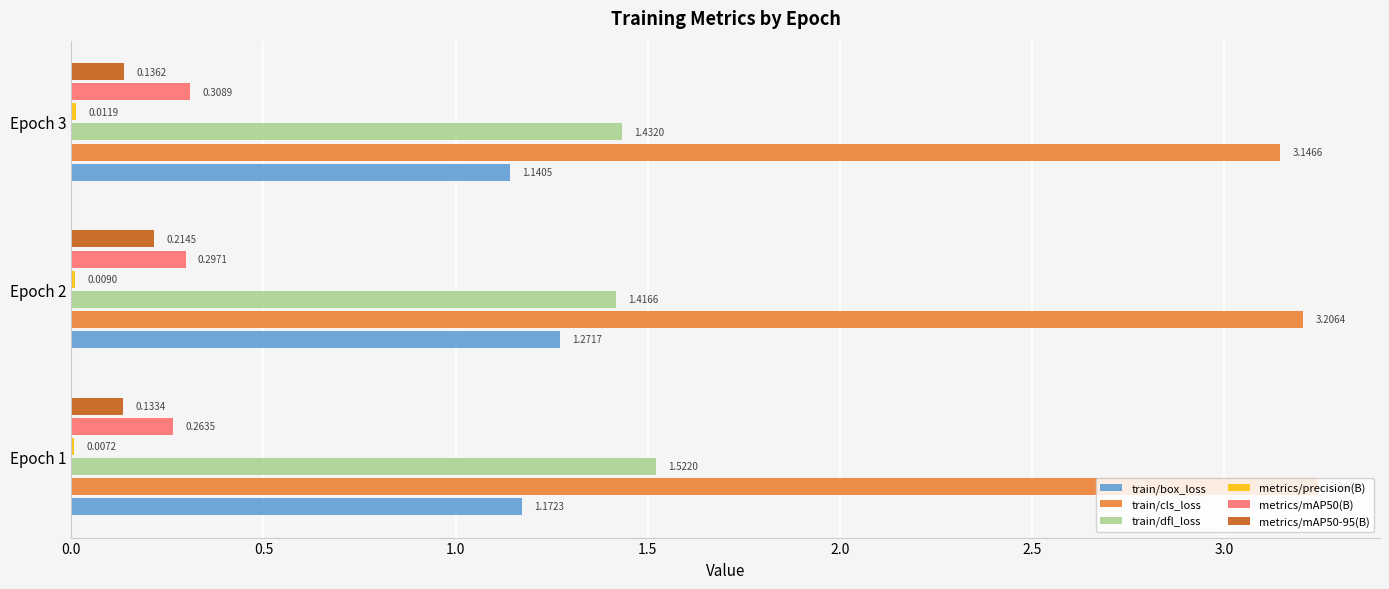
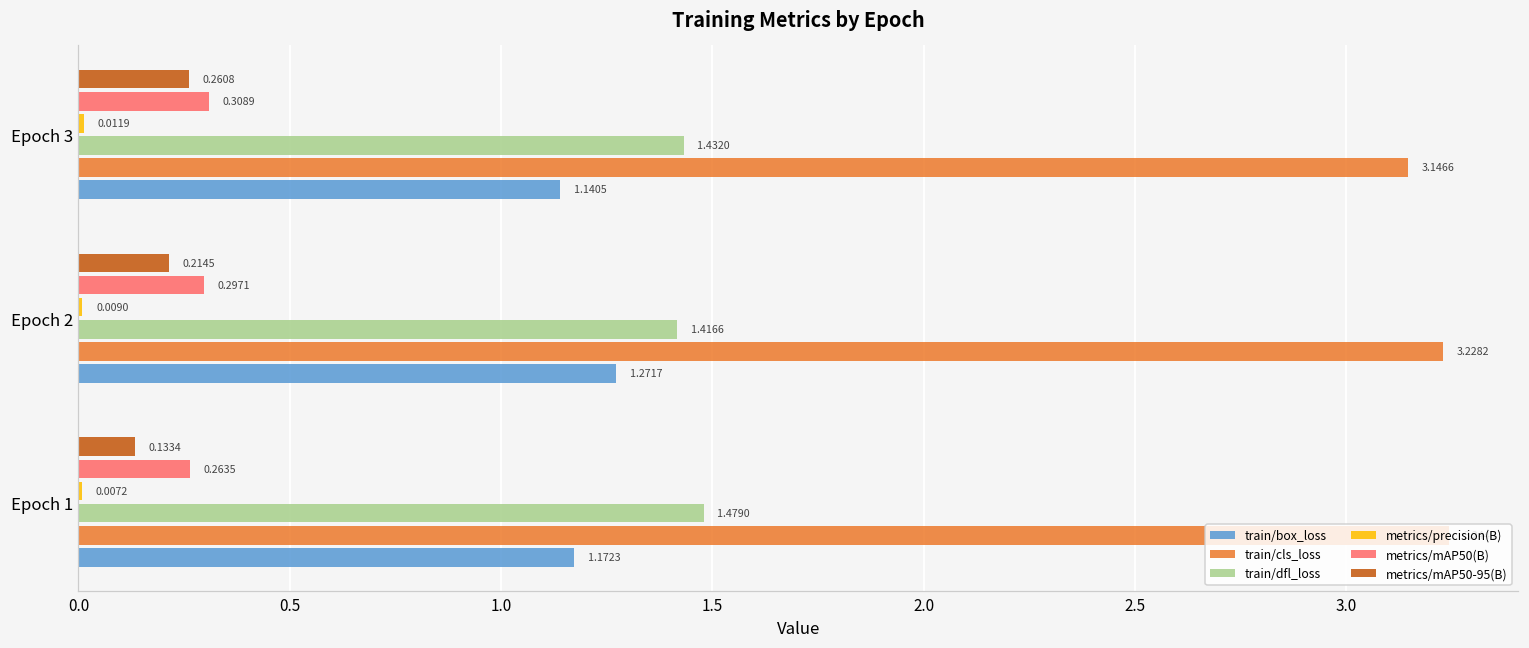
  {
    "train/box_loss": {
      "Epoch 3": 1.1405,
      "Epoch 2": 1.2717,
      "Epoch 1": 1.1723
    },
    "train/cls_loss": {
      "Epoch 3": 3.1466,
-     "Epoch 2": 3.2064
+     "Epoch 2": 3.2282
    },
    "train/dfl_loss": {
      "Epoch 3": 1.4320,
      "Epoch 2": 1.4166,
-     "Epoch 1": 1.5220
+     "Epoch 1": 1.4790
    },
    "metrics/precision(B)": {
      "Epoch 3": 0.0119,
      "Epoch 2": 0.0090,
      "Epoch 1": 0.0072
    },
    "metrics/mAP50(B)": {
      "Epoch 3": 0.3089,
      "Epoch 2": 0.2971,
      "Epoch 1": 0.2635
    },
    "metrics/mAP50-95(B)": {
-     "Epoch 3": 0.1362,
+     "Epoch 3": 0.2608,
      "Epoch 2": 0.2145,
      "Epoch 1": 0.1334
    }
  }
